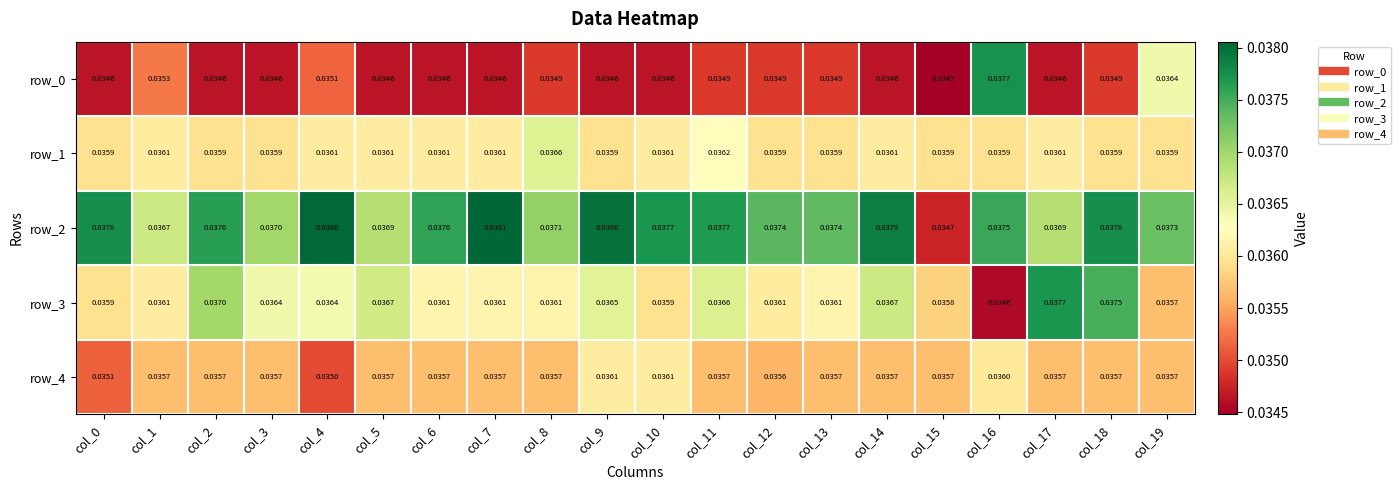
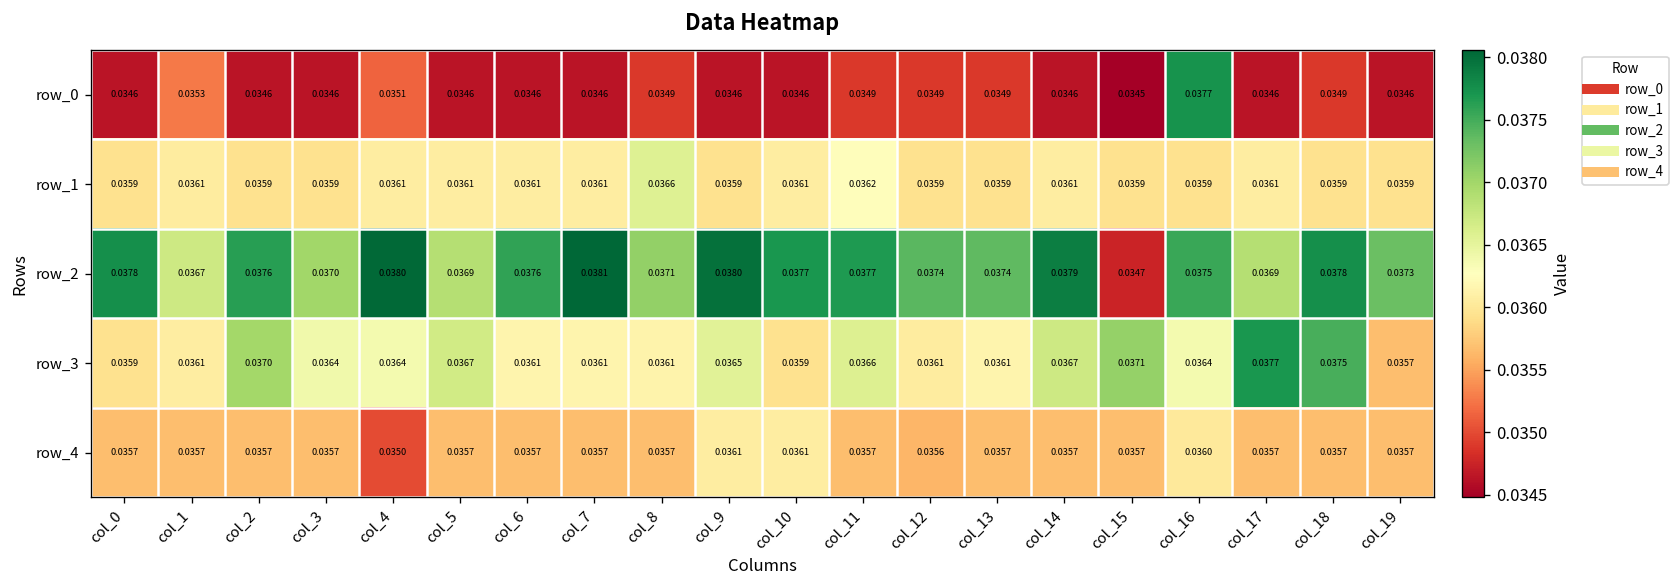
  {
    "row_0": {
      "col_0": 0.0346,
      "col_1": 0.0353,
      "col_2": 0.0346,
      "col_3": 0.0346,
      "col_4": 0.0351,
      "col_5": 0.0346,
      "col_6": 0.0346,
      "col_7": 0.0346,
      "col_8": 0.0349,
      "col_9": 0.0346,
      "col_10": 0.0346,
      "col_11": 0.0349,
      "col_12": 0.0349,
      "col_13": 0.0349,
      "col_14": 0.0346,
      "col_15": 0.0345,
      "col_16": 0.0377,
      "col_17": 0.0346,
      "col_18": 0.0349,
-     "col_19": 0.0364
+     "col_19": 0.0346
    },
    "row_1": {
      "col_0": 0.0359,
      "col_1": 0.0361,
      "col_2": 0.0359,
      "col_3": 0.0359,
      "col_4": 0.0361,
      "col_5": 0.0361,
      "col_6": 0.0361,
      "col_7": 0.0361,
      "col_8": 0.0366,
      "col_9": 0.0359,
      "col_10": 0.0361,
      "col_11": 0.0362,
      "col_12": 0.0359,
      "col_13": 0.0359,
      "col_14": 0.0361,
      "col_15": 0.0359,
      "col_16": 0.0359,
      "col_17": 0.0361,
      "col_18": 0.0359,
      "col_19": 0.0359
    },
    "row_2": {
      "col_0": 0.0378,
      "col_1": 0.0367,
      "col_2": 0.0376,
      "col_3": 0.0370,
      "col_4": 0.0380,
      "col_5": 0.0369,
      "col_6": 0.0376,
      "col_7": 0.0381,
      "col_8": 0.0371,
      "col_9": 0.0380,
      "col_10": 0.0377,
      "col_11": 0.0377,
      "col_12": 0.0374,
      "col_13": 0.0374,
      "col_14": 0.0379,
      "col_15": 0.0347,
      "col_16": 0.0375,
      "col_17": 0.0369,
      "col_18": 0.0378,
      "col_19": 0.0373
    },
    "row_3": {
      "col_0": 0.0359,
      "col_1": 0.0361,
      "col_2": 0.0370,
      "col_3": 0.0364,
      "col_4": 0.0364,
      "col_5": 0.0367,
      "col_6": 0.0361,
      "col_7": 0.0361,
      "col_8": 0.0361,
      "col_9": 0.0365,
      "col_10": 0.0359,
      "col_11": 0.0366,
      "col_12": 0.0361,
      "col_13": 0.0361,
      "col_14": 0.0367,
-     "col_15": 0.0358,
-     "col_16": 0.0346,
+     "col_15": 0.0371,
+     "col_16": 0.0364,
      "col_17": 0.0377,
      "col_18": 0.0375,
      "col_19": 0.0357
    },
    "row_4": {
-     "col_0": 0.0351,
+     "col_0": 0.0357,
      "col_1": 0.0357,
      "col_2": 0.0357,
      "col_3": 0.0357,
      "col_4": 0.0350,
      "col_5": 0.0357,
      "col_6": 0.0357,
      "col_7": 0.0357,
      "col_8": 0.0357,
      "col_9": 0.0361,
      "col_10": 0.0361,
      "col_11": 0.0357,
      "col_12": 0.0356,
      "col_13": 0.0357,
      "col_14": 0.0357,
      "col_15": 0.0357,
      "col_16": 0.0360,
      "col_17": 0.0357,
      "col_18": 0.0357,
      "col_19": 0.0357
    }
  }
